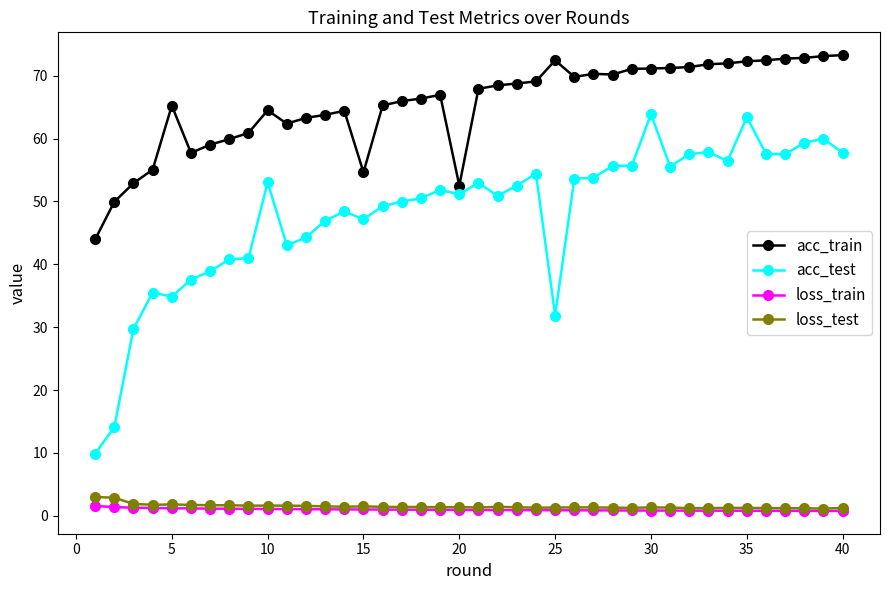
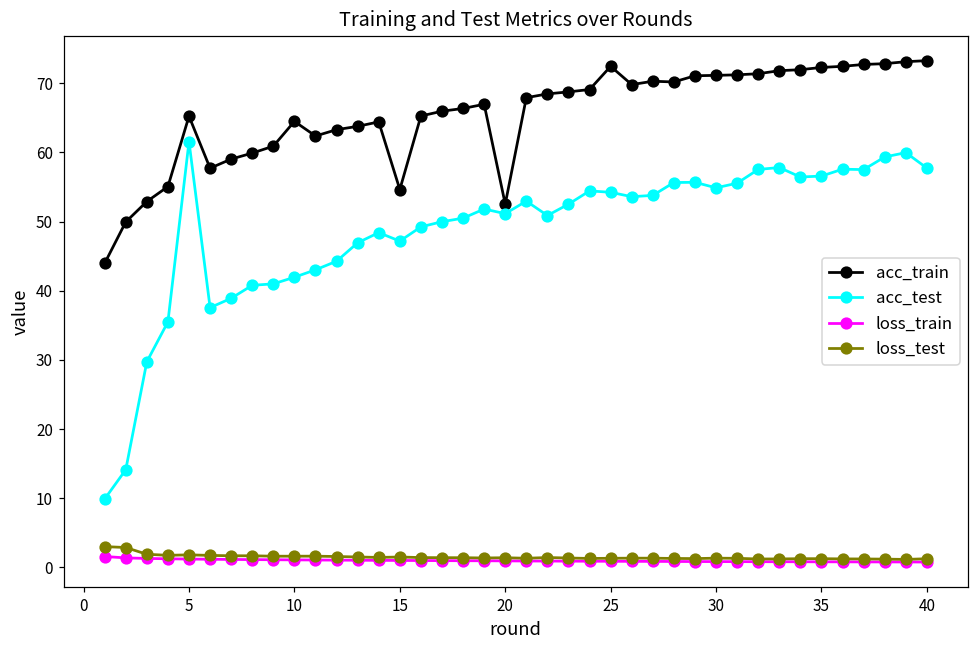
  {
    "acc_train": {
      "5": 65,
      "10": 64,
      "15": 55,
      "20": 53,
      "25": 72,
      "30": 71,
      "35": 72,
      "40": 73
    },
    "acc_test": {
-     "5": 35,
-     "10": 53,
+     "5": 62,
+     "10": 42,
      "15": 47,
      "20": 51,
-     "25": 32,
-     "30": 64,
-     "35": 63,
+     "25": 54,
+     "30": 55,
+     "35": 57,
      "40": 58
    },
    "loss_train": {
      "5": 1,
      "10": 1,
      "15": 1,
      "20": 1,
      "25": 1,
      "30": 1,
      "35": 1,
      "40": 1
    },
    "loss_test": {
      "5": 2,
      "10": 2,
      "15": 2,
      "20": 1,
      "25": 1,
      "30": 1,
      "35": 1,
      "40": 1
    }
  }
